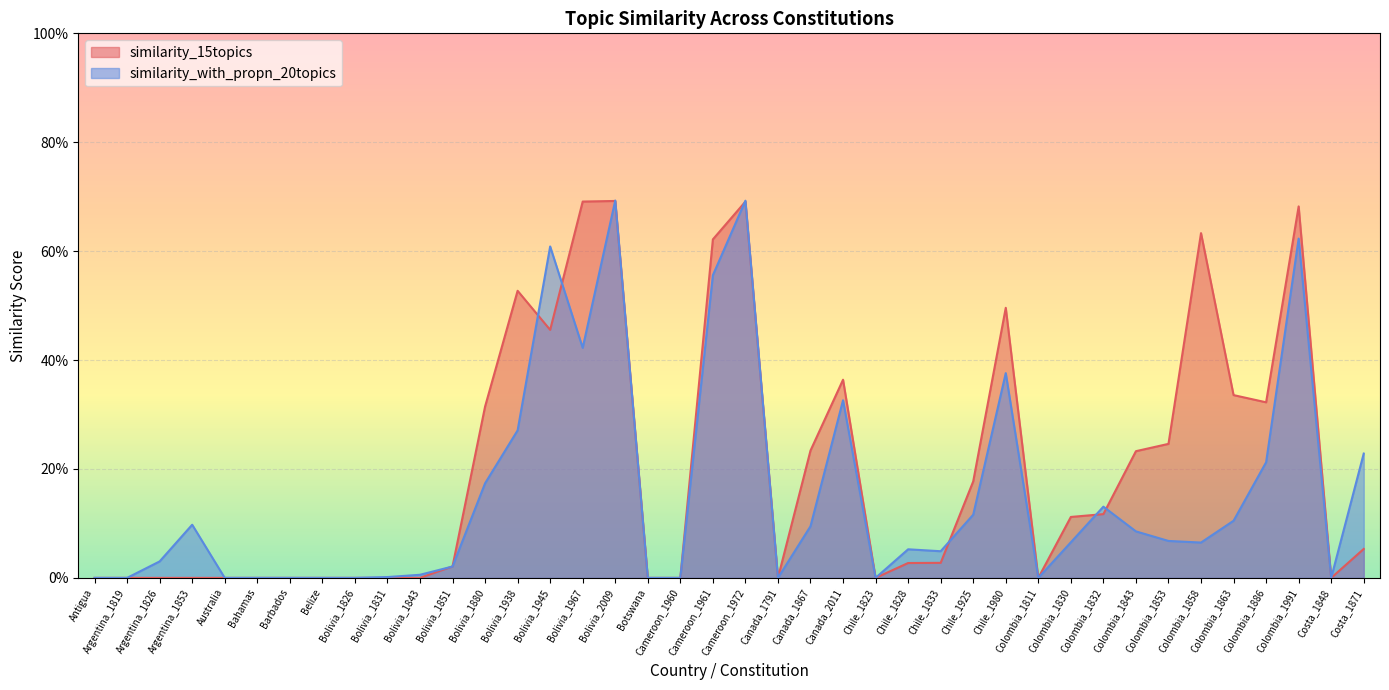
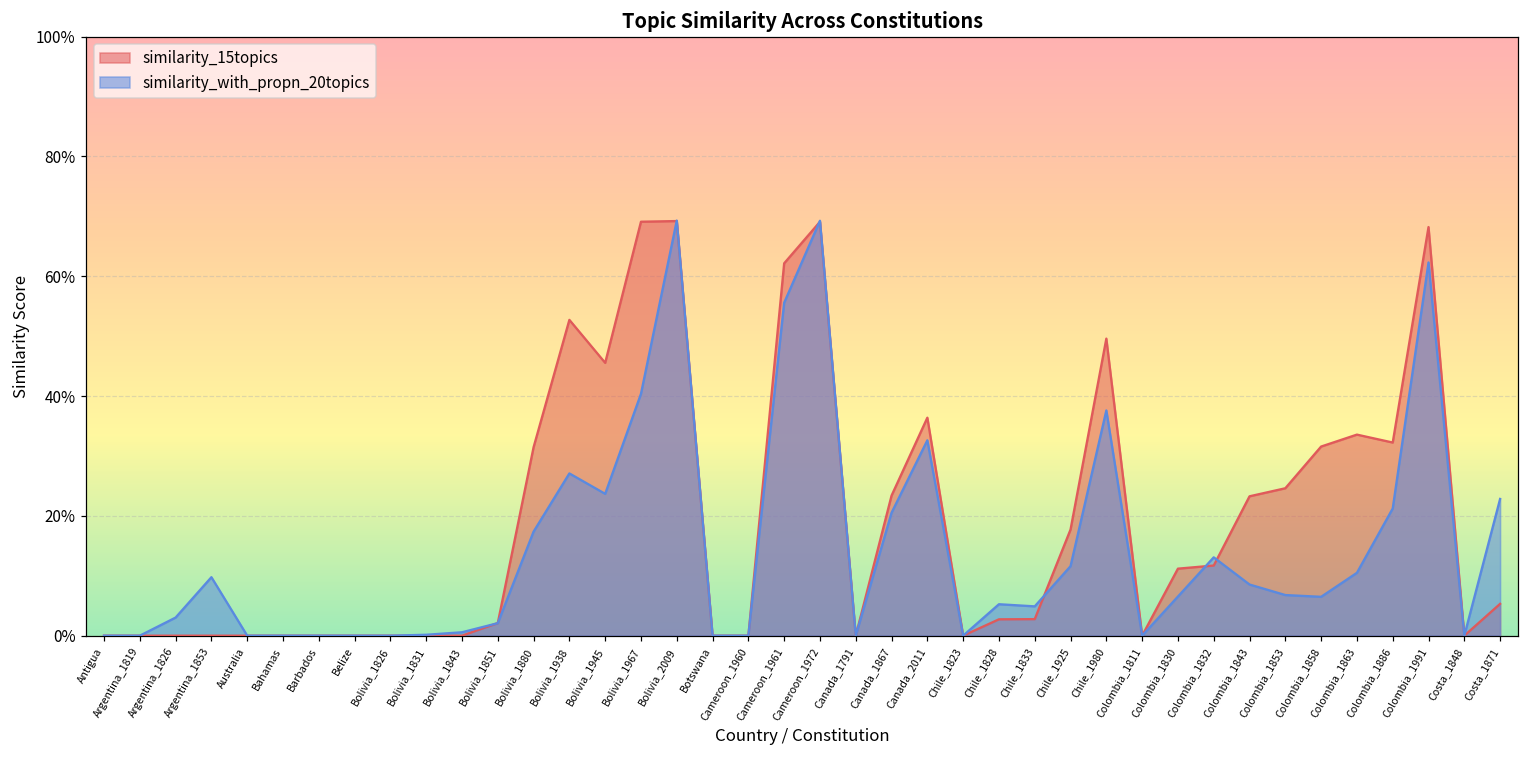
  {
    "similarity_15topics": {
      "Argentina_1826": "0%",
      "Argentina_1853": "0%",
      "Bolivia_1843": "0%",
      "Bolivia_1880": "31%",
      "Bolivia_1938": "53%",
      "Bolivia_1945": "46%",
      "Bolivia_1967": "69%",
      "Cameroon_1961": "62%",
      "Canada_1867": "23%",
      "Canada_2011": "36%",
      "Chile_1828": "3%",
      "Chile_1833": "3%",
      "Chile_1925": "18%",
      "Chile_1980": "50%",
      "Colombia_1830": "11%",
      "Colombia_1832": "12%",
      "Colombia_1843": "23%",
      "Colombia_1853": "25%",
-     "Colombia_1858": "63%",
+     "Colombia_1858": "32%",
      "Colombia_1863": "34%",
      "Colombia_1886": "32%",
      "Colombia_1991": "68%",
      "Costa_1871": "5%"
    },
    "similarity_with_propn_20topics": {
      "Argentina_1826": "3%",
      "Argentina_1853": "10%",
      "Bolivia_1843": "1%",
      "Bolivia_1880": "17%",
      "Bolivia_1938": "27%",
-     "Bolivia_1945": "61%",
-     "Bolivia_1967": "42%",
+     "Bolivia_1945": "24%",
+     "Bolivia_1967": "40%",
      "Cameroon_1961": "56%",
-     "Canada_1867": "9%",
+     "Canada_1867": "21%",
      "Canada_2011": "33%",
      "Chile_1828": "5%",
      "Chile_1833": "5%",
      "Chile_1925": "12%",
      "Chile_1980": "38%",
      "Colombia_1830": "7%",
      "Colombia_1832": "13%",
      "Colombia_1843": "9%",
      "Colombia_1853": "7%",
      "Colombia_1858": "6%",
      "Colombia_1863": "10%",
      "Colombia_1886": "21%",
      "Colombia_1991": "62%",
      "Costa_1871": "23%"
    }
  }
